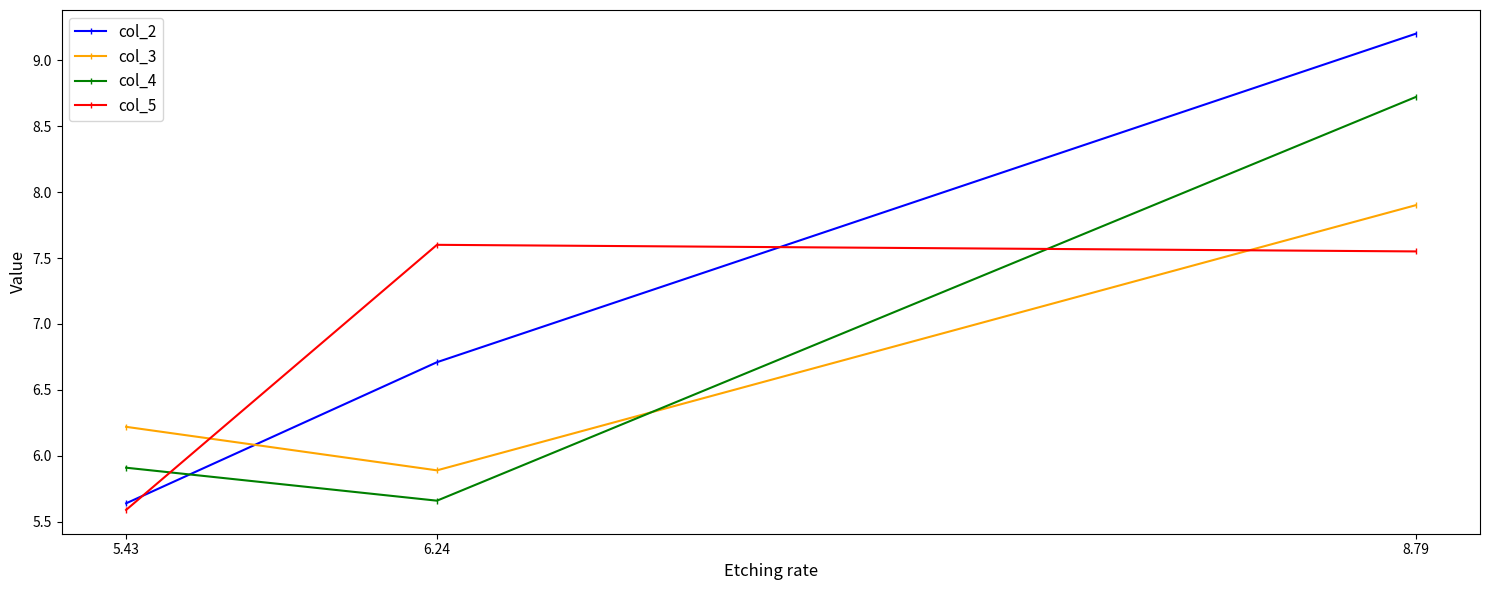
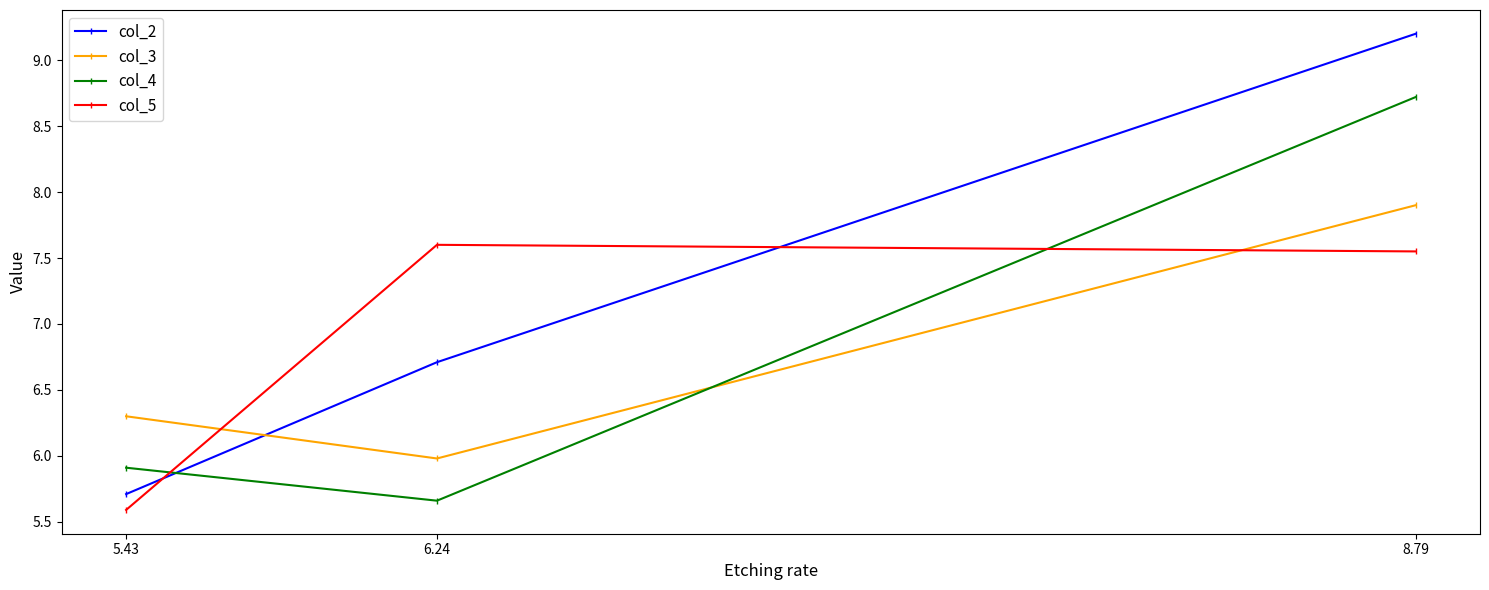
  {
    "col_2": {
-     "5.43": 5.64,
+     "5.43": 5.71,
      "6.24": 6.71,
      "8.79": 9.20
    },
    "col_3": {
-     "5.43": 6.22,
-     "6.24": 5.89,
+     "5.43": 6.30,
+     "6.24": 5.98,
      "8.79": 7.90
    },
    "col_4": {
      "5.43": 5.91,
      "6.24": 5.66,
      "8.79": 8.72
    },
    "col_5": {
      "5.43": 5.59,
      "6.24": 7.60,
      "8.79": 7.55
    }
  }
